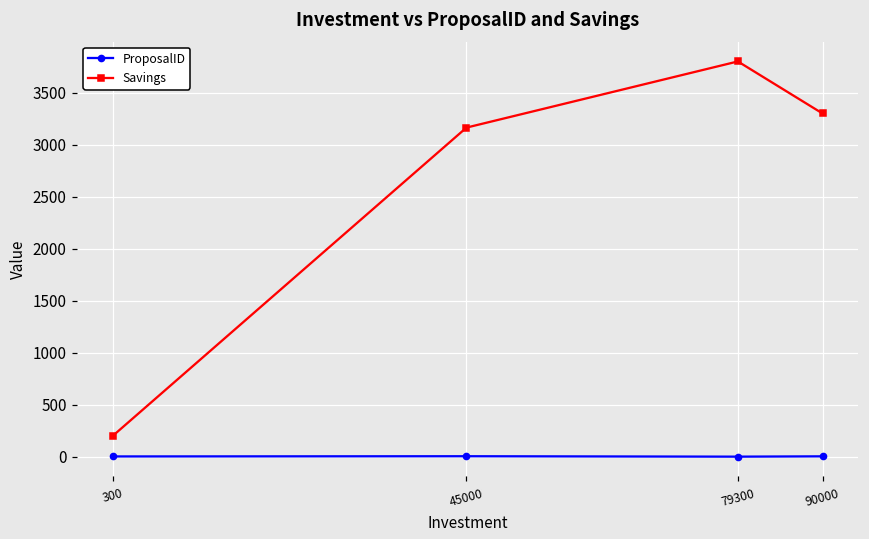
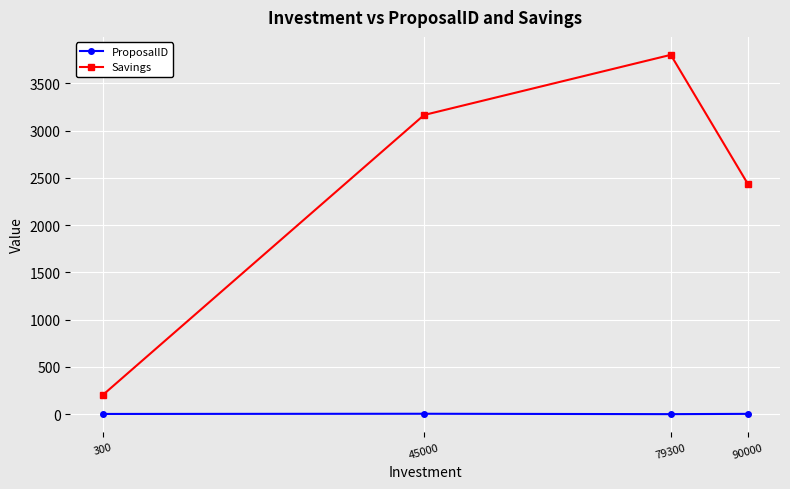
  {
    "ProposalID": {
      "300": 0,
      "45000": 0,
      "79300": 0,
      "90000": 0
    },
    "Savings": {
      "300": 200,
      "45000": 3200,
      "79300": 3800,
-     "90000": 3300
+     "90000": 2400
    }
  }
